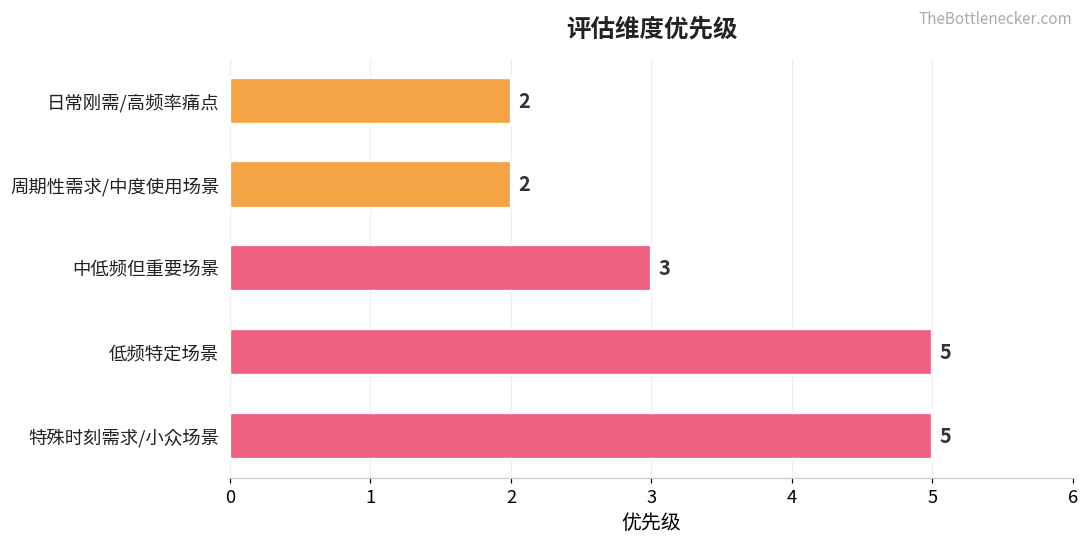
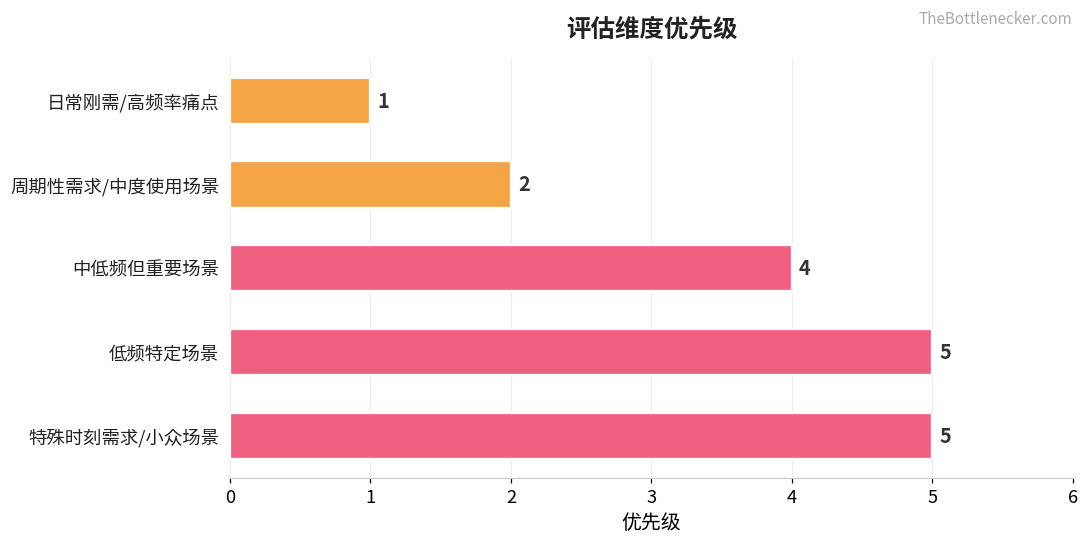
  {
-   "日常刚需/高频率痛点": 2,
+   "日常刚需/高频率痛点": 1,
    "周期性需求/中度使用场景": 2,
-   "中低频但重要场景": 3,
+   "中低频但重要场景": 4,
    "低频特定场景": 5,
    "特殊时刻需求/小众场景": 5
  }
